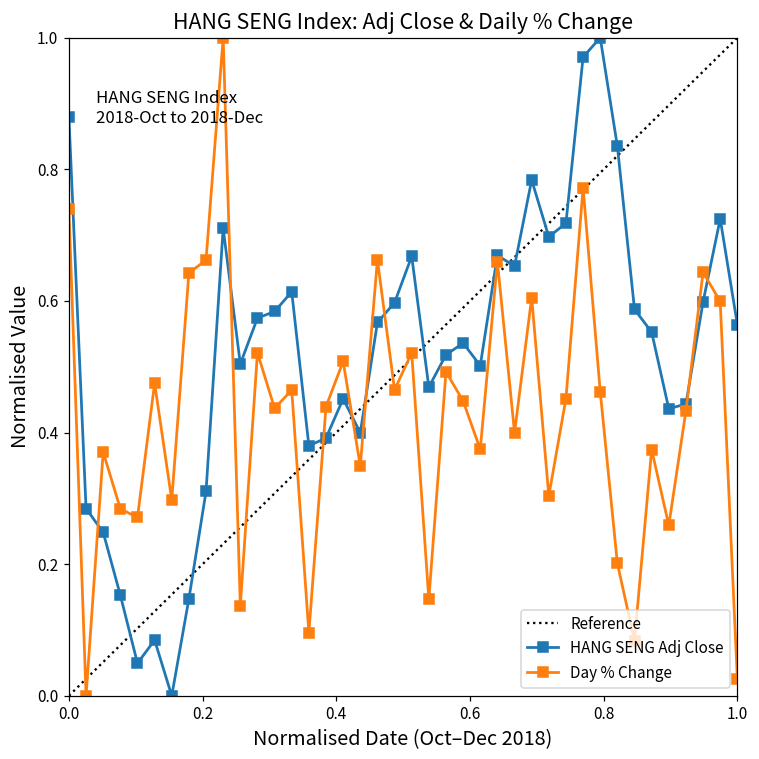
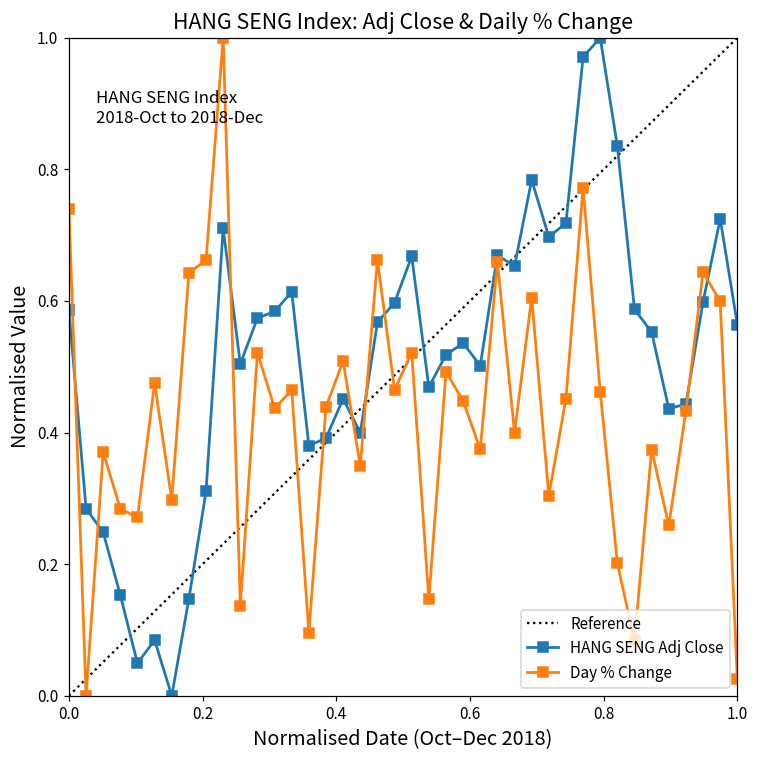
  {
    "Reference": {
      "0.0": 0.00,
      "1.0": 1.00
    },
    "HANG SENG Adj Close": {
-     "0.0": 0.88,
+     "0.0": 0.59,
      "1.0": 0.56
    },
    "Day % Change": {
      "0.0": 0.74,
      "1.0": 0.03
    }
  }
